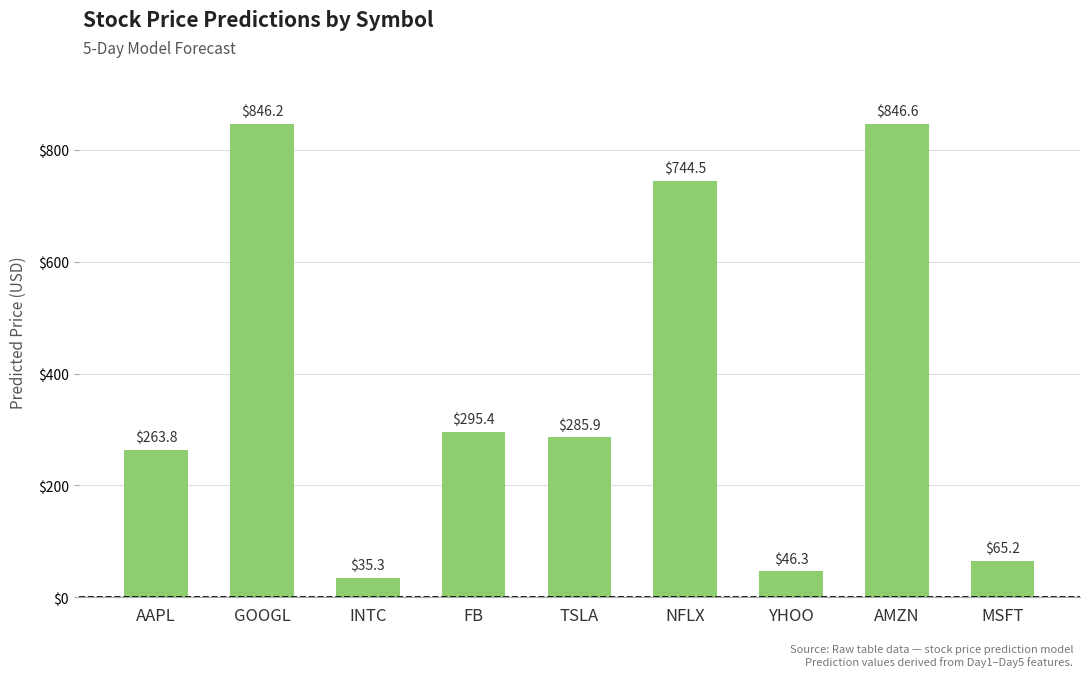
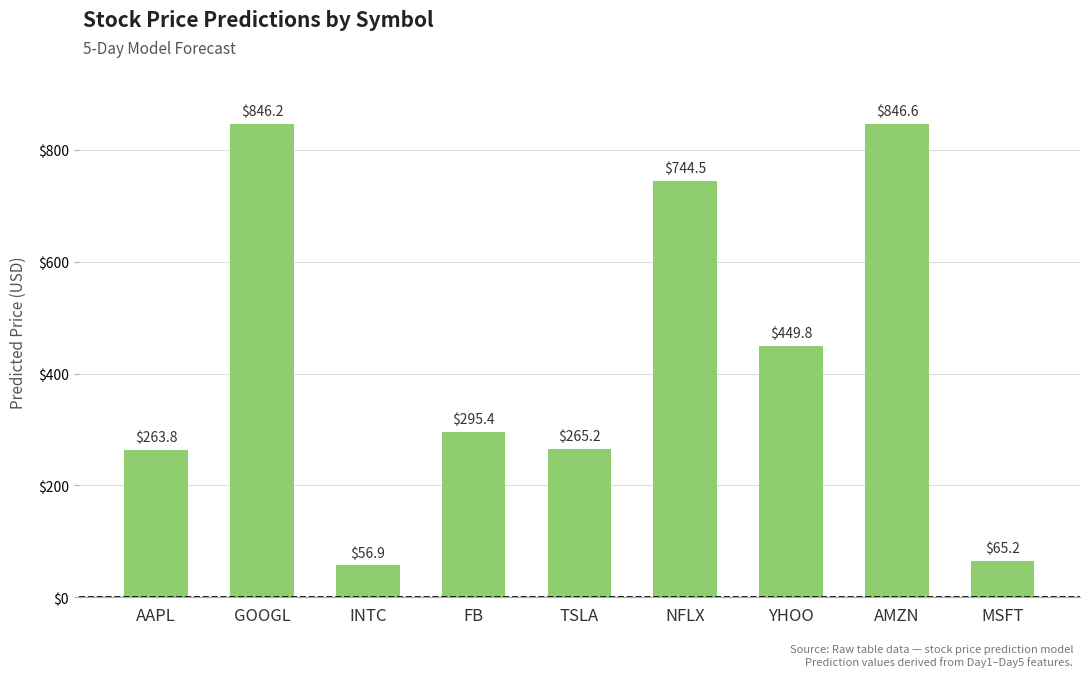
  {
    "AAPL": "$263.8",
    "GOOGL": "$846.2",
-   "INTC": "$35.3",
+   "INTC": "$56.9",
    "FB": "$295.4",
-   "TSLA": "$285.9",
+   "TSLA": "$265.2",
    "NFLX": "$744.5",
-   "YHOO": "$46.3",
+   "YHOO": "$449.8",
    "AMZN": "$846.6",
    "MSFT": "$65.2"
  }
